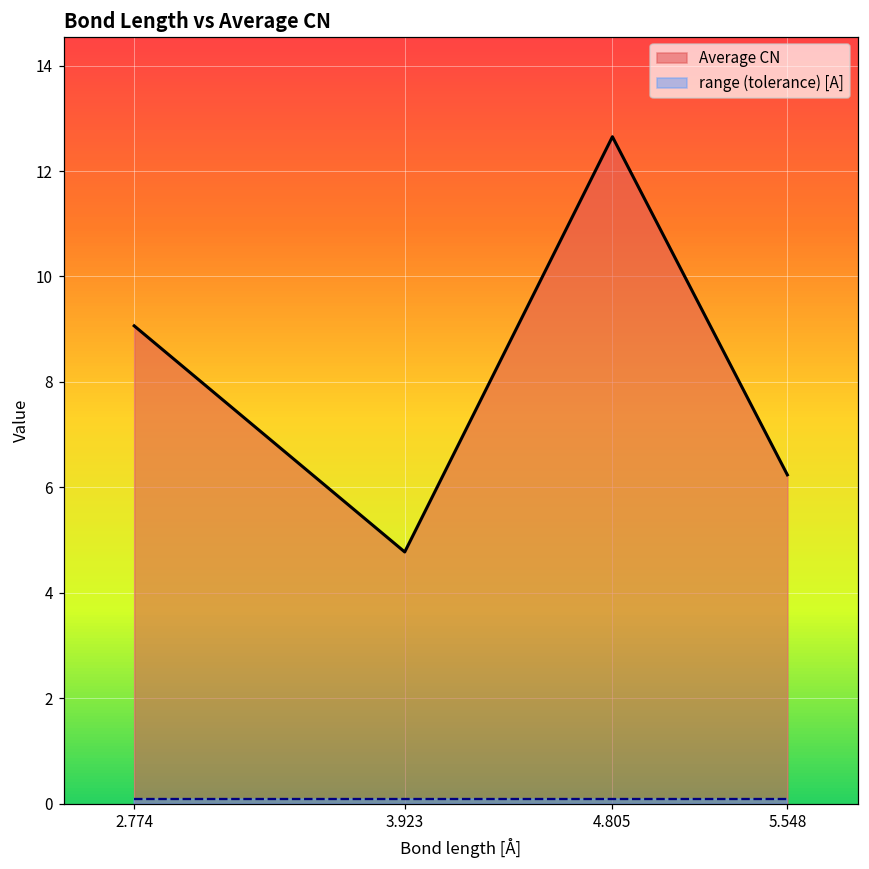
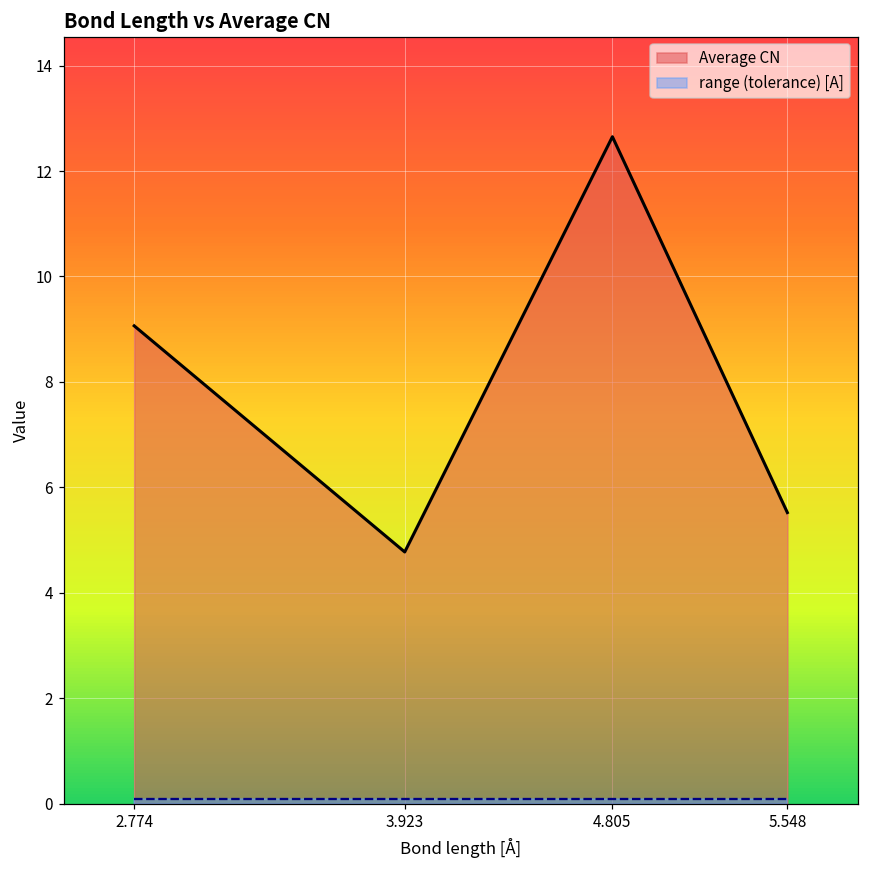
  {
    "Average CN": {
      "2.774": 9.1,
      "3.923": 4.8,
      "4.805": 12.7,
-     "5.548": 6.2
+     "5.548": 5.5
    },
    "range (tolerance) [A]": {
      "2.774": 0.1,
      "3.923": 0.1,
      "4.805": 0.1,
      "5.548": 0.1
    }
  }
